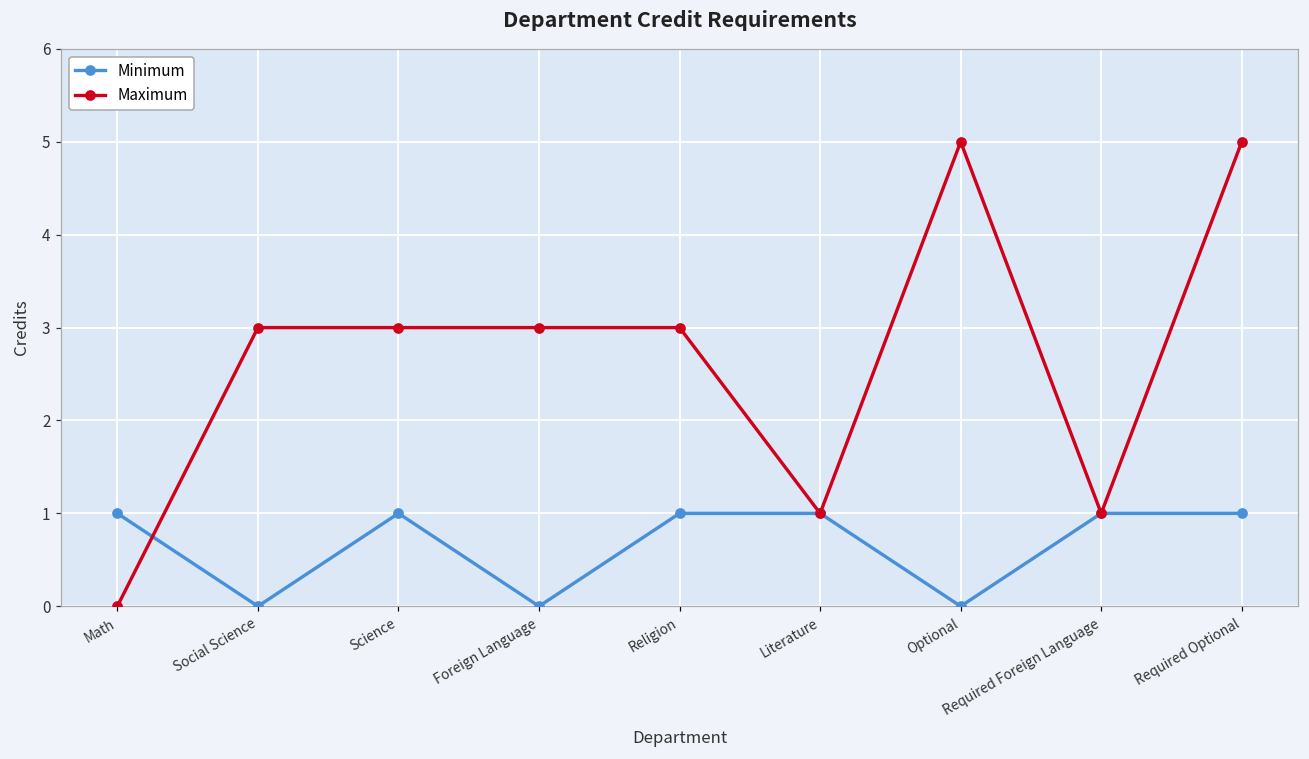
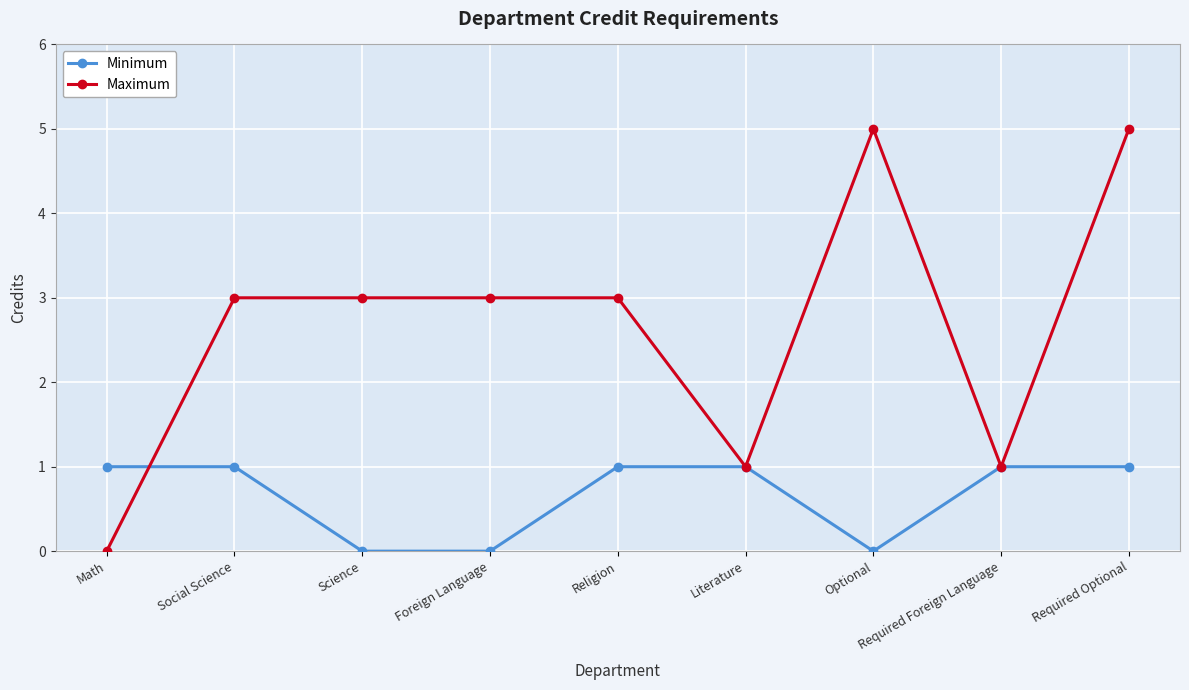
  {
    "Minimum": {
      "Math": 1,
-     "Social Science": 0,
-     "Science": 1,
+     "Social Science": 1,
+     "Science": 0,
      "Foreign Language": 0,
      "Religion": 1,
      "Optional": 0,
      "Required Optional": 1
    },
    "Maximum": {
      "Math": 0,
      "Social Science": 3,
      "Science": 3,
      "Foreign Language": 3,
      "Religion": 3,
      "Optional": 5,
      "Required Optional": 5
    }
  }
